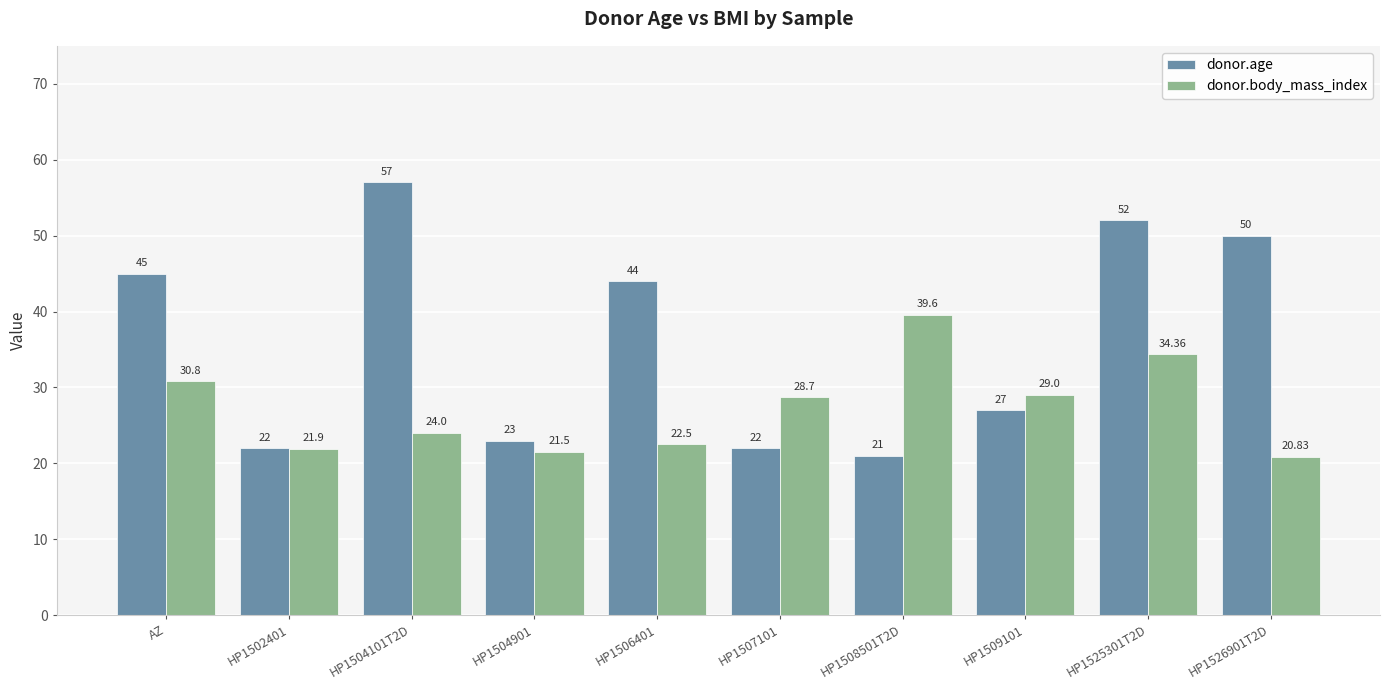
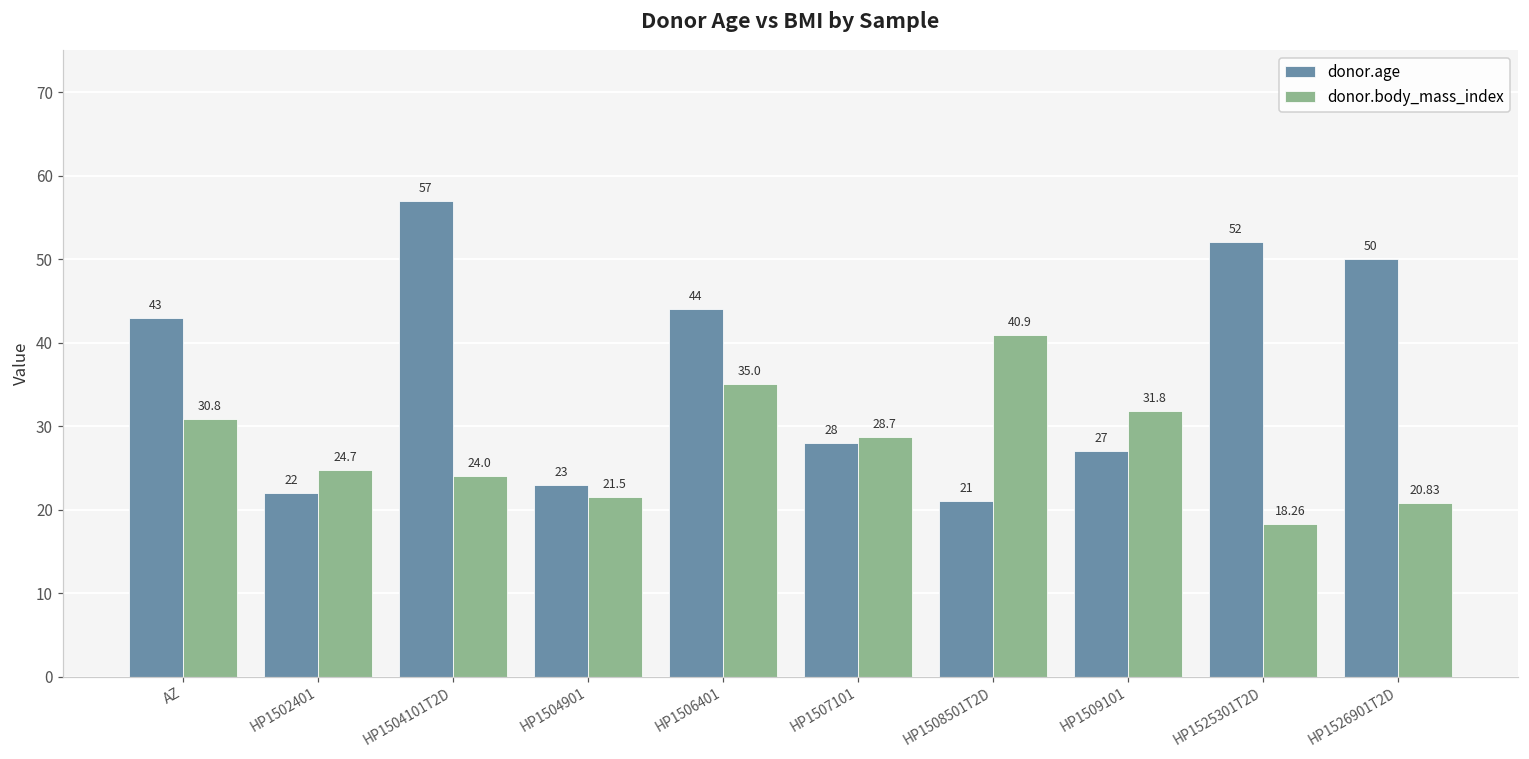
  {
    "donor.age": {
-     "AZ": 45,
+     "AZ": 43,
      "HP1502401": 22,
      "HP1504101T2D": 57,
      "HP1504901": 23,
      "HP1506401": 44,
-     "HP1507101": 22,
+     "HP1507101": 28,
      "HP1508501T2D": 21,
      "HP1509101": 27,
      "HP1525301T2D": 52,
      "HP1526901T2D": 50
    },
    "donor.body_mass_index": {
      "AZ": 30.8,
-     "HP1502401": 21.9,
+     "HP1502401": 24.7,
      "HP1504101T2D": 24.0,
      "HP1504901": 21.5,
-     "HP1506401": 22.5,
+     "HP1506401": 35.0,
      "HP1507101": 28.7,
-     "HP1508501T2D": 39.6,
-     "HP1509101": 29.0,
-     "HP1525301T2D": 34.36,
+     "HP1508501T2D": 40.9,
+     "HP1509101": 31.8,
+     "HP1525301T2D": 18.26,
      "HP1526901T2D": 20.83
    }
  }
